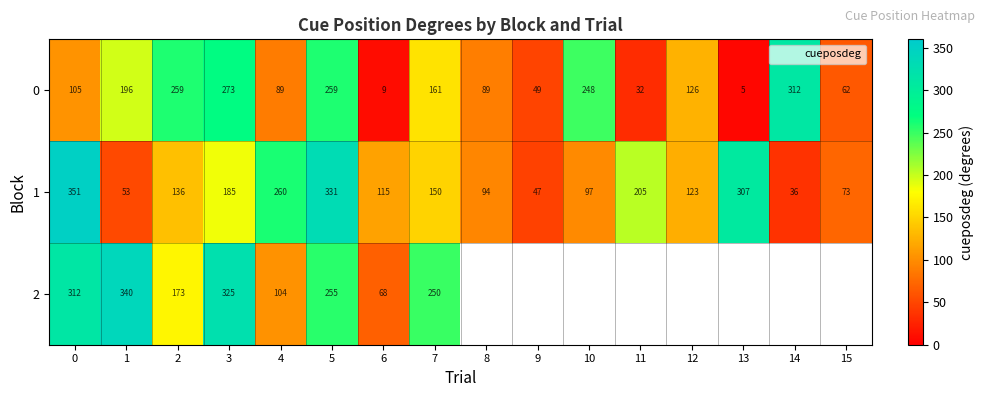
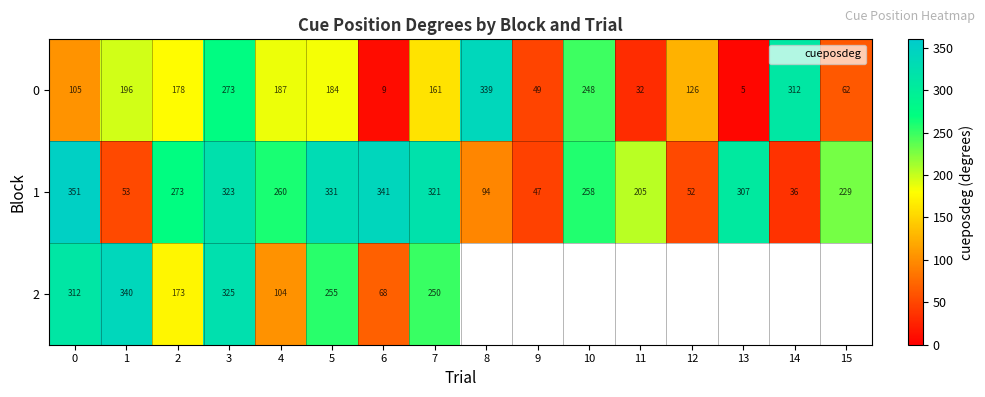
  {
    "0": {
      "0": 105,
      "1": 196,
-     "2": 259,
+     "2": 178,
      "3": 273,
-     "4": 89,
-     "5": 259,
+     "4": 187,
+     "5": 184,
      "6": 9,
      "7": 161,
-     "8": 89,
+     "8": 339,
      "9": 49,
      "10": 248,
      "11": 32,
      "12": 126,
      "13": 5,
      "14": 312,
      "15": 62
    },
    "1": {
      "0": 351,
      "1": 53,
-     "2": 136,
-     "3": 185,
+     "2": 273,
+     "3": 323,
      "4": 260,
      "5": 331,
-     "6": 115,
-     "7": 150,
+     "6": 341,
+     "7": 321,
      "8": 94,
      "9": 47,
-     "10": 97,
+     "10": 258,
      "11": 205,
-     "12": 123,
+     "12": 52,
      "13": 307,
      "14": 36,
-     "15": 73
+     "15": 229
    },
    "2": {
      "0": 312,
      "1": 340,
      "2": 173,
      "3": 325,
      "4": 104,
      "5": 255,
      "6": 68,
      "7": 250
    }
  }
